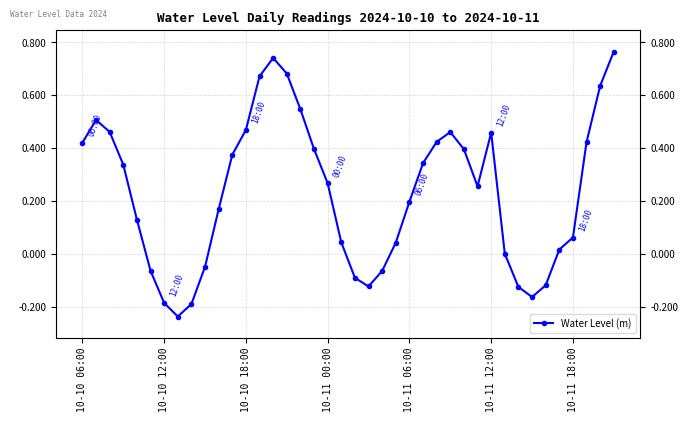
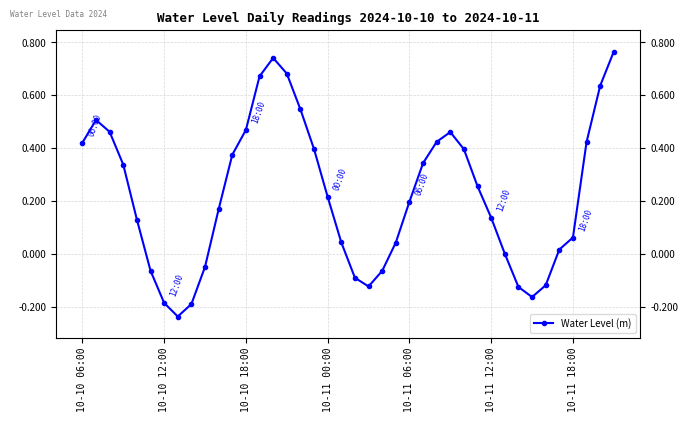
  {
-   "10-11 00:00": 0.27,
-   "10-11 12:00": 0.46
+   "10-11 00:00": 0.22,
+   "10-11 12:00": 0.14
  }
